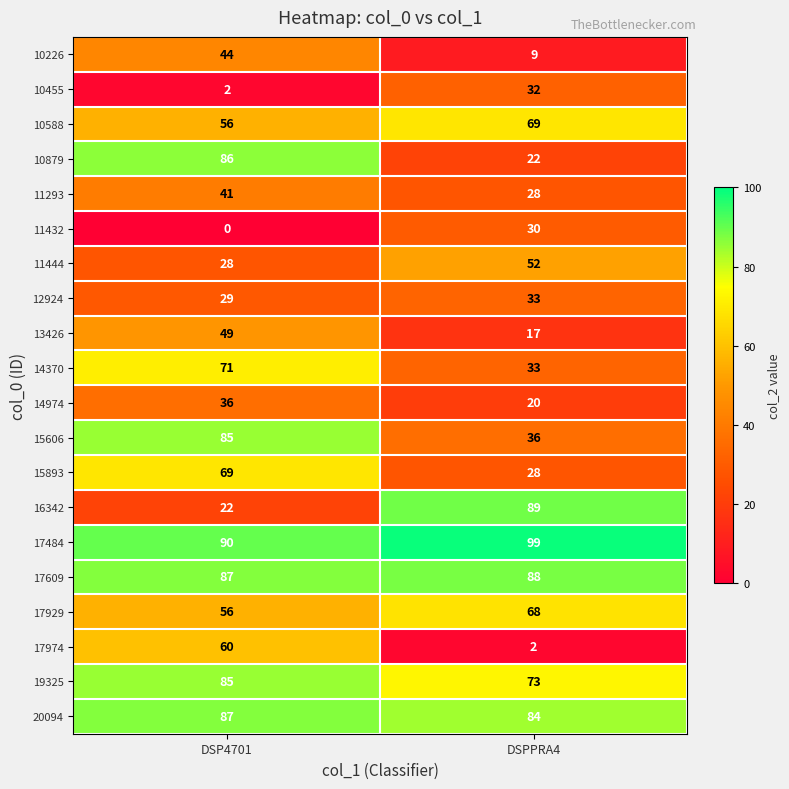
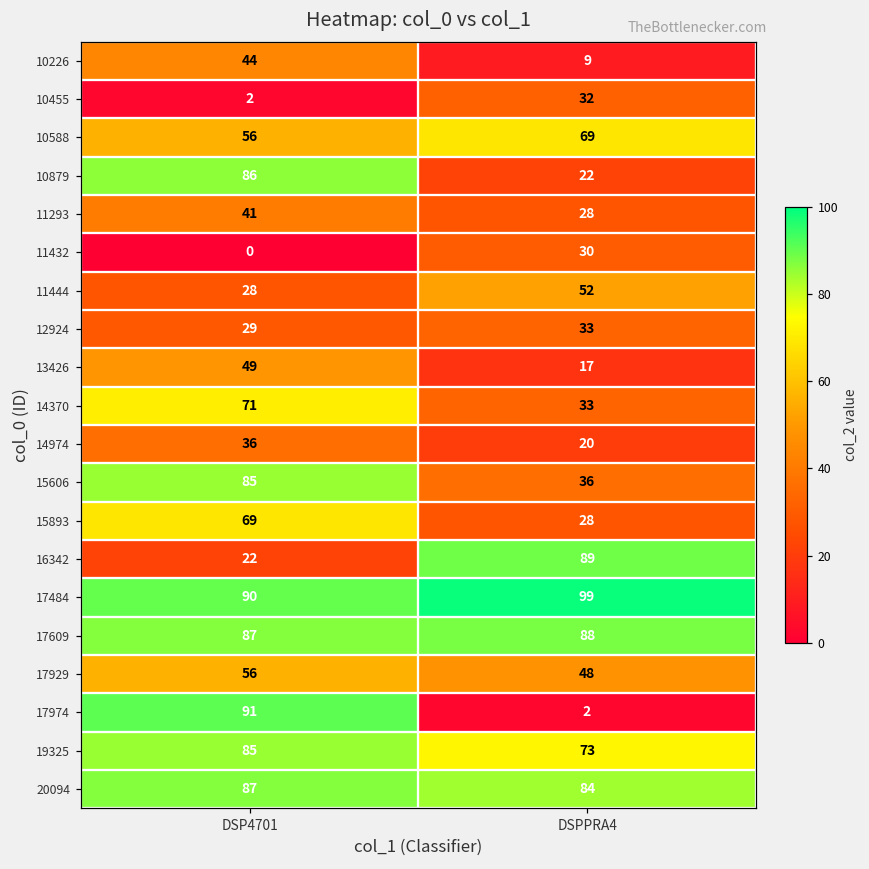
  {
    "10226": {
      "DSP4701": 44,
      "DSPPRA4": 9
    },
    "10455": {
      "DSP4701": 2,
      "DSPPRA4": 32
    },
    "10588": {
      "DSP4701": 56,
      "DSPPRA4": 69
    },
    "10879": {
      "DSP4701": 86,
      "DSPPRA4": 22
    },
    "11293": {
      "DSP4701": 41,
      "DSPPRA4": 28
    },
    "11432": {
      "DSP4701": 0,
      "DSPPRA4": 30
    },
    "11444": {
      "DSP4701": 28,
      "DSPPRA4": 52
    },
    "12924": {
      "DSP4701": 29,
      "DSPPRA4": 33
    },
    "13426": {
      "DSP4701": 49,
      "DSPPRA4": 17
    },
    "14370": {
      "DSP4701": 71,
      "DSPPRA4": 33
    },
    "14974": {
      "DSP4701": 36,
      "DSPPRA4": 20
    },
    "15606": {
      "DSP4701": 85,
      "DSPPRA4": 36
    },
    "15893": {
      "DSP4701": 69,
      "DSPPRA4": 28
    },
    "16342": {
      "DSP4701": 22,
      "DSPPRA4": 89
    },
    "17484": {
      "DSP4701": 90,
      "DSPPRA4": 99
    },
    "17609": {
      "DSP4701": 87,
      "DSPPRA4": 88
    },
    "17929": {
      "DSP4701": 56,
-     "DSPPRA4": 68
+     "DSPPRA4": 48
    },
    "17974": {
-     "DSP4701": 60,
+     "DSP4701": 91,
      "DSPPRA4": 2
    },
    "19325": {
      "DSP4701": 85,
      "DSPPRA4": 73
    },
    "20094": {
      "DSP4701": 87,
      "DSPPRA4": 84
    }
  }
